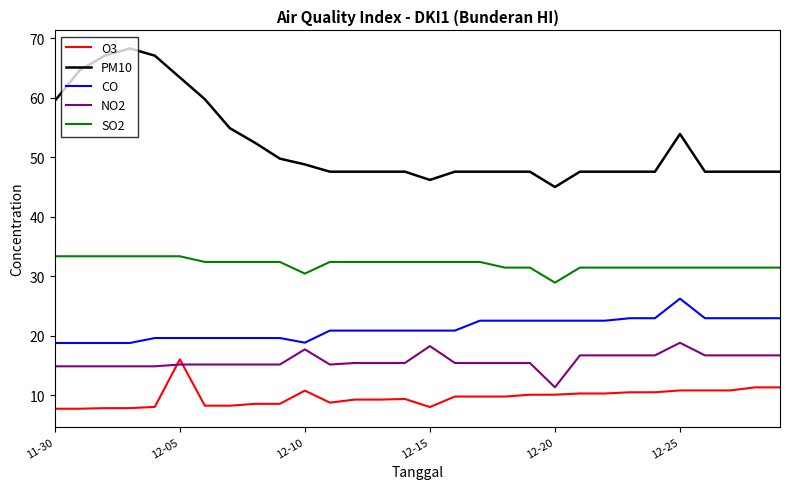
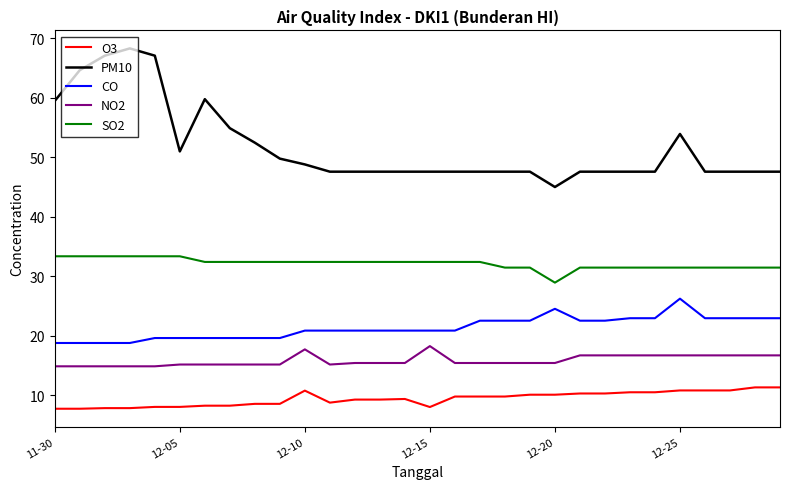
  {
    "O3": {
      "11-30": 8,
-     "12-05": 16,
+     "12-05": 8,
      "12-10": 11,
      "12-15": 8,
      "12-20": 10,
      "12-25": 11
    },
    "PM10": {
      "11-30": 59,
-     "12-05": 63,
+     "12-05": 51,
      "12-10": 49,
-     "12-15": 46,
+     "12-15": 48,
      "12-20": 45,
      "12-25": 54
    },
    "CO": {
      "11-30": 19,
      "12-05": 20,
-     "12-10": 19,
+     "12-10": 21,
      "12-15": 21,
-     "12-20": 23,
+     "12-20": 25,
      "12-25": 26
    },
    "NO2": {
      "11-30": 15,
      "12-05": 15,
      "12-10": 18,
      "12-15": 18,
-     "12-20": 11,
-     "12-25": 19
+     "12-20": 15,
+     "12-25": 17
    },
    "SO2": {
      "11-30": 33,
      "12-05": 33,
-     "12-10": 30,
+     "12-10": 32,
      "12-15": 32,
      "12-20": 29,
      "12-25": 31
    }
  }
